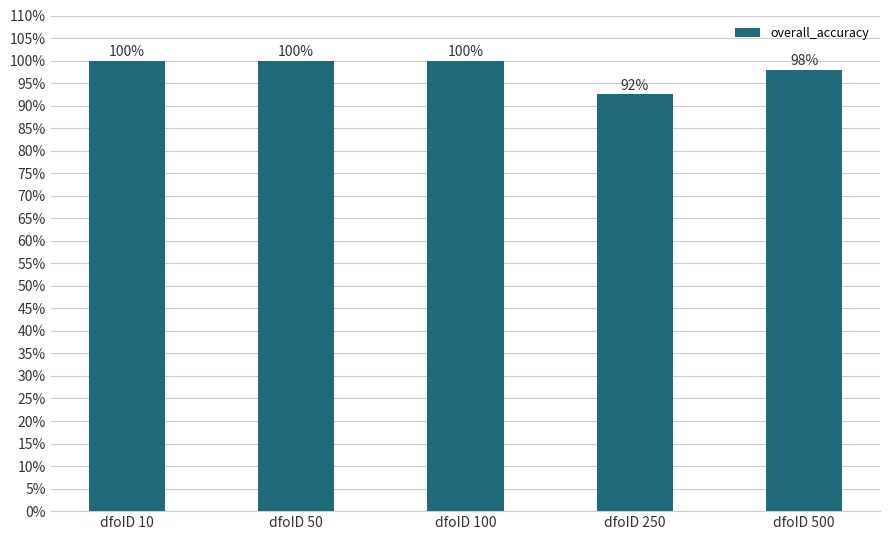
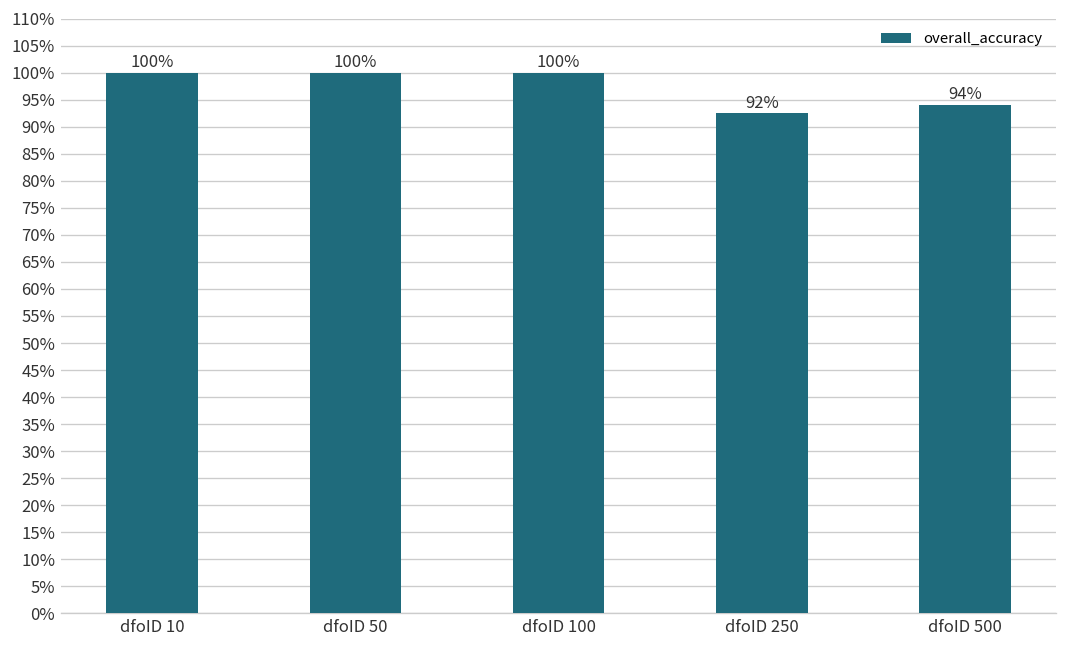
  {
    "dfoID 10": "100%",
    "dfoID 50": "100%",
    "dfoID 100": "100%",
    "dfoID 250": "92%",
-   "dfoID 500": "98%"
+   "dfoID 500": "94%"
  }
